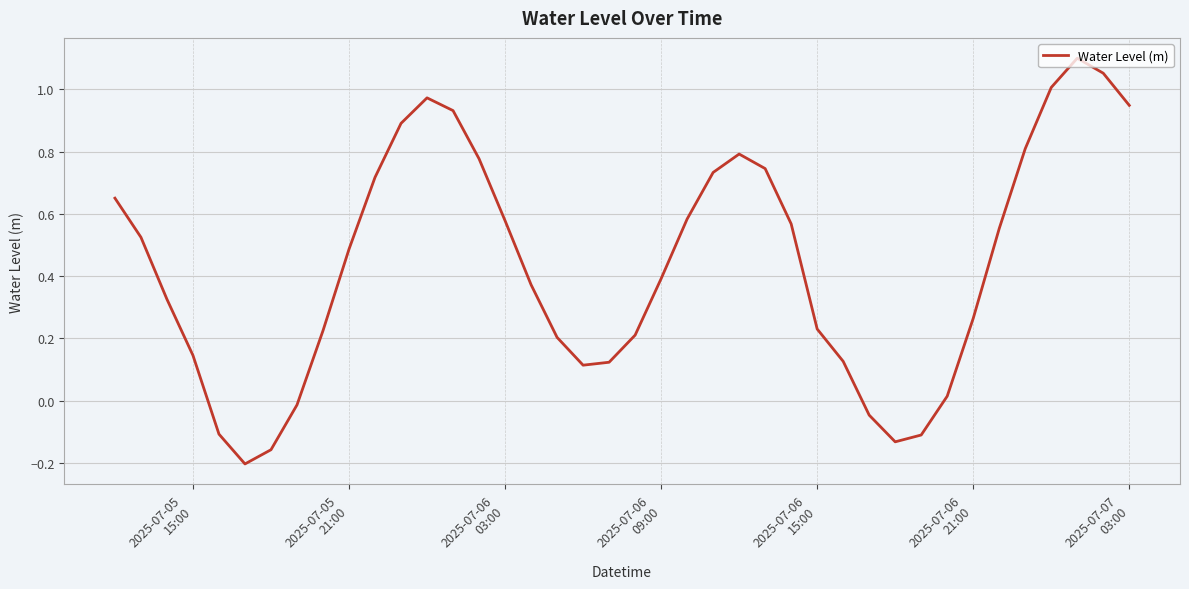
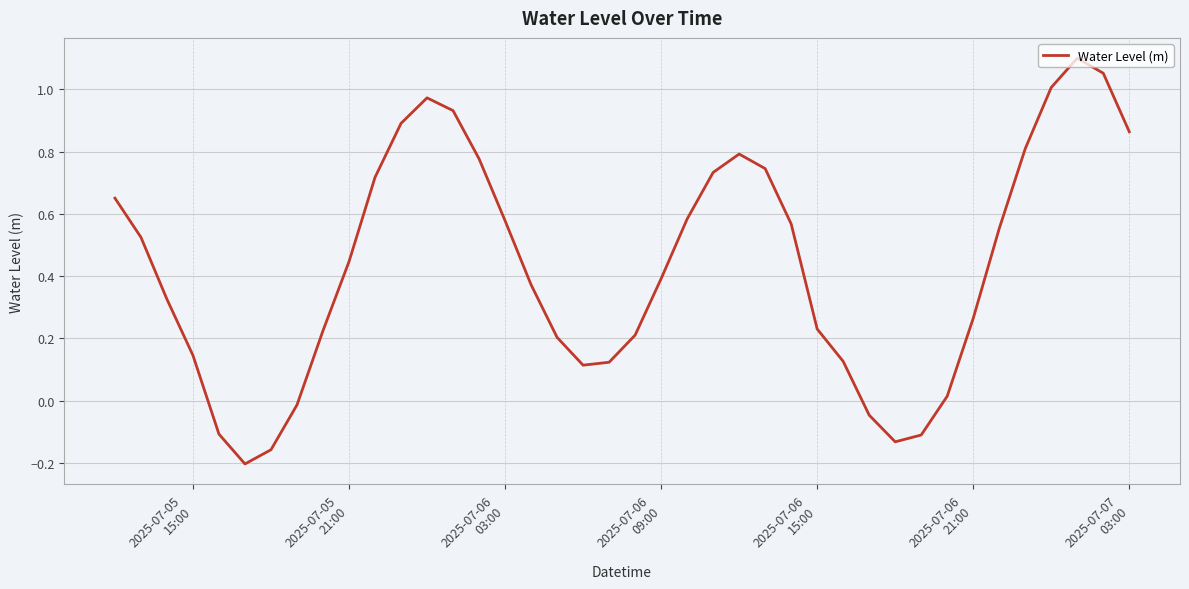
  {
    "2025-07-05 15:00": 0.15,
-   "2025-07-05 21:00": 0.49,
+   "2025-07-05 21:00": 0.45,
    "2025-07-06 03:00": 0.58,
    "2025-07-06 09:00": 0.39,
    "2025-07-06 15:00": 0.23,
    "2025-07-06 21:00": 0.26,
-   "2025-07-07 03:00": 0.95
+   "2025-07-07 03:00": 0.86
  }
